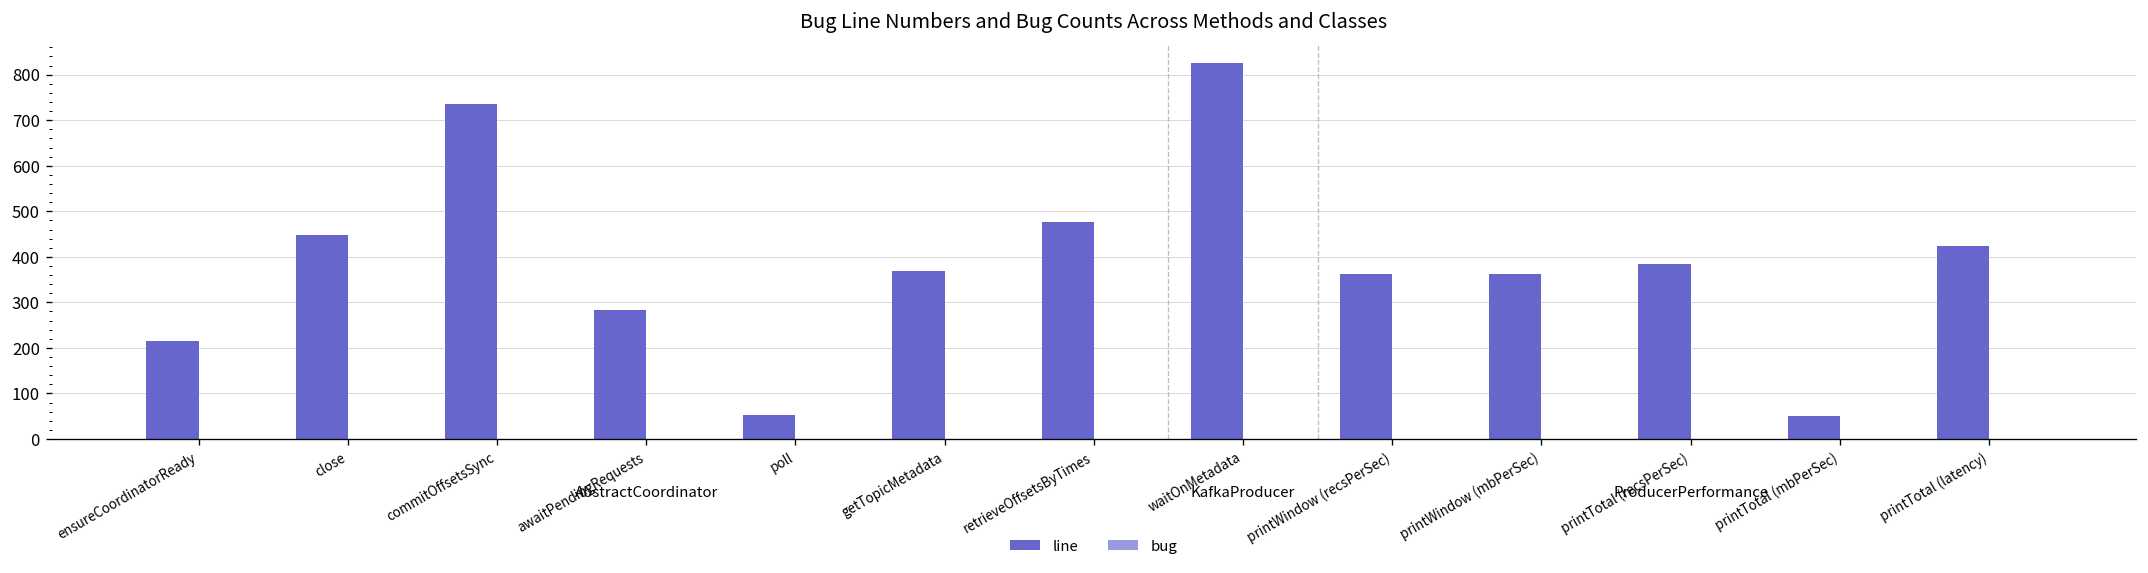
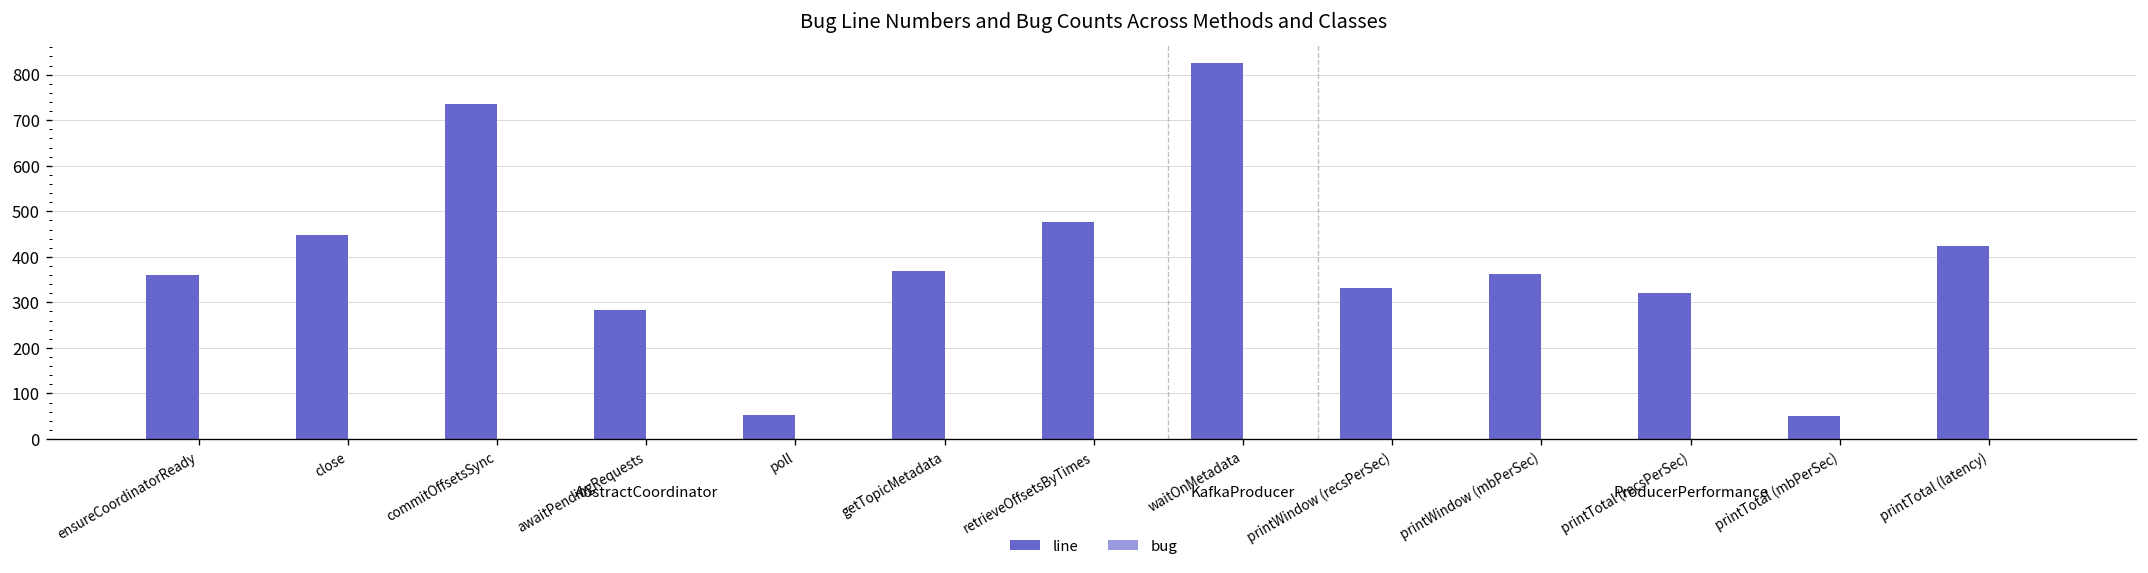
  {
    "line": {
-     "ensureCoordinatorReady": 220,
+     "ensureCoordinatorReady": 360,
      "close": 450,
      "commitOffsetsSync": 740,
      "awaitPendingRequests": 280,
      "poll": 50,
      "getTopicMetadata": 370,
      "retrieveOffsetsByTimes": 480,
      "waitOnMetadata": 830,
-     "printWindow (recsPerSec)": 360,
+     "printWindow (recsPerSec)": 330,
      "printWindow (mbPerSec)": 360,
-     "printTotal (recsPerSec)": 380,
+     "printTotal (recsPerSec)": 320,
      "printTotal (mbPerSec)": 50,
      "printTotal (latency)": 420
    }
  }
